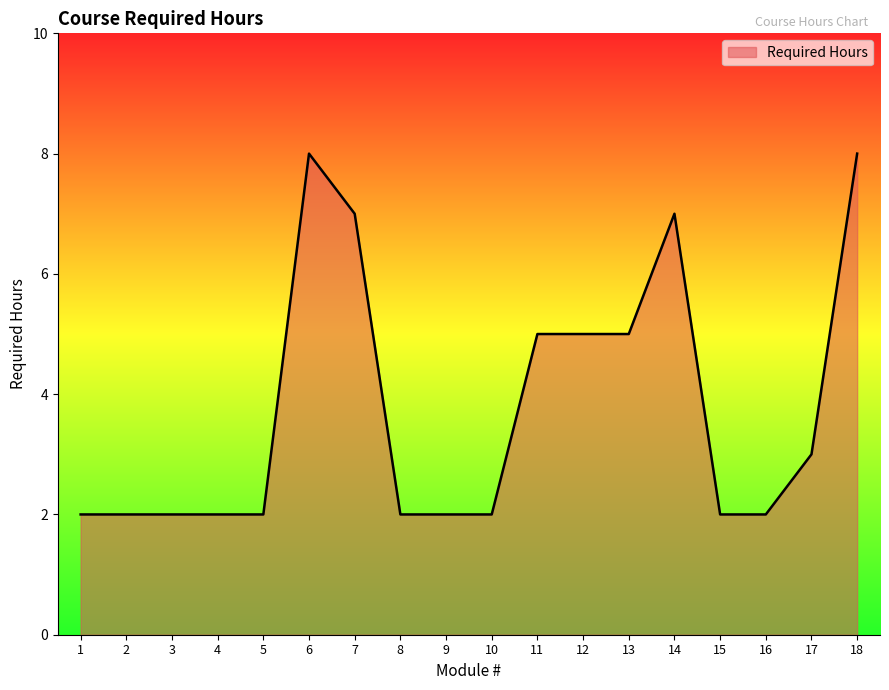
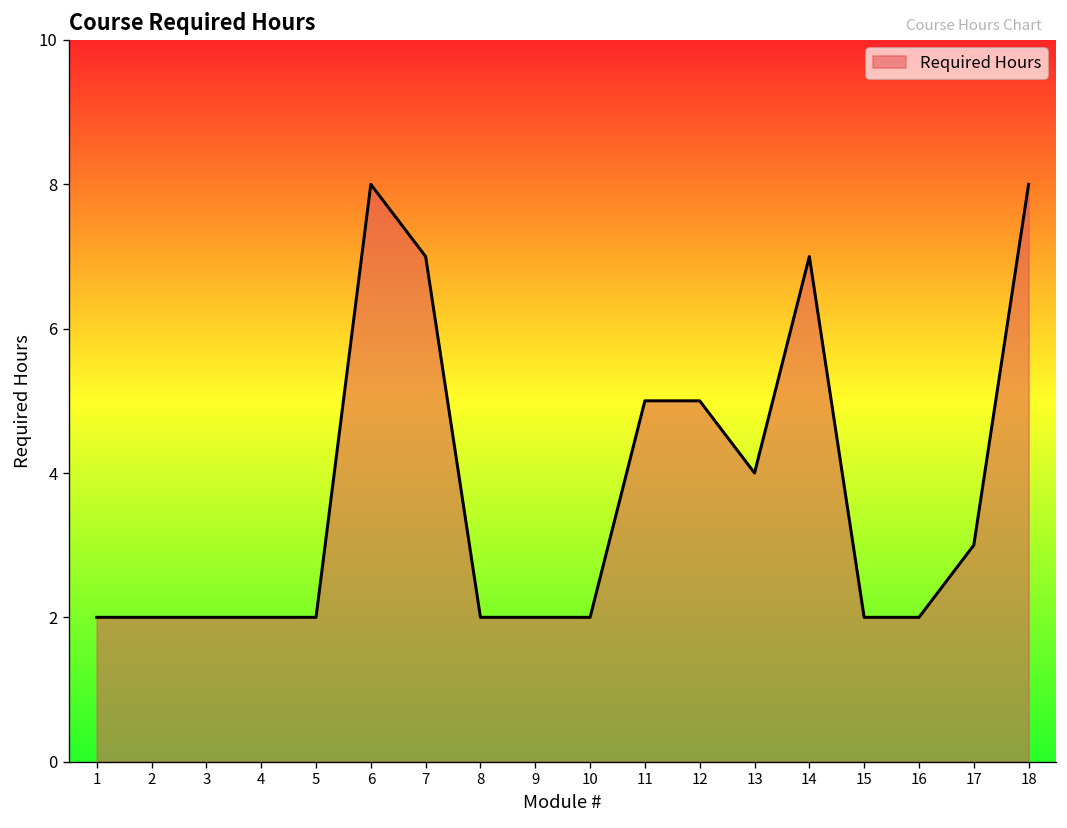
  {
    "1": 2,
    "2": 2,
    "3": 2,
    "4": 2,
    "5": 2,
    "6": 8,
    "7": 7,
    "8": 2,
    "9": 2,
    "10": 2,
    "11": 5,
    "12": 5,
-   "13": 5,
+   "13": 4,
    "14": 7,
    "15": 2,
    "16": 2,
    "17": 3,
    "18": 8
  }
